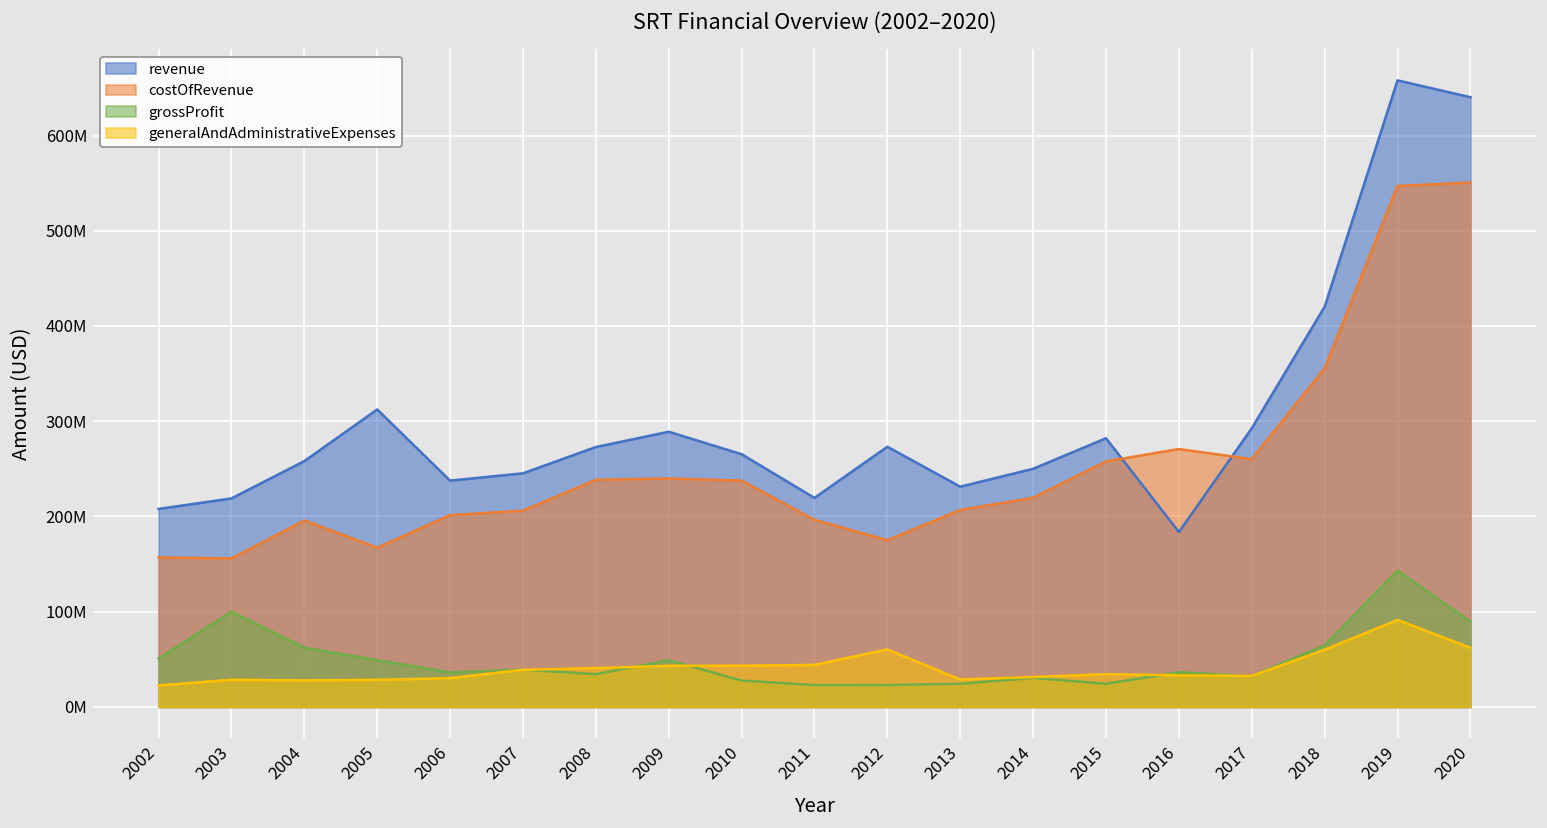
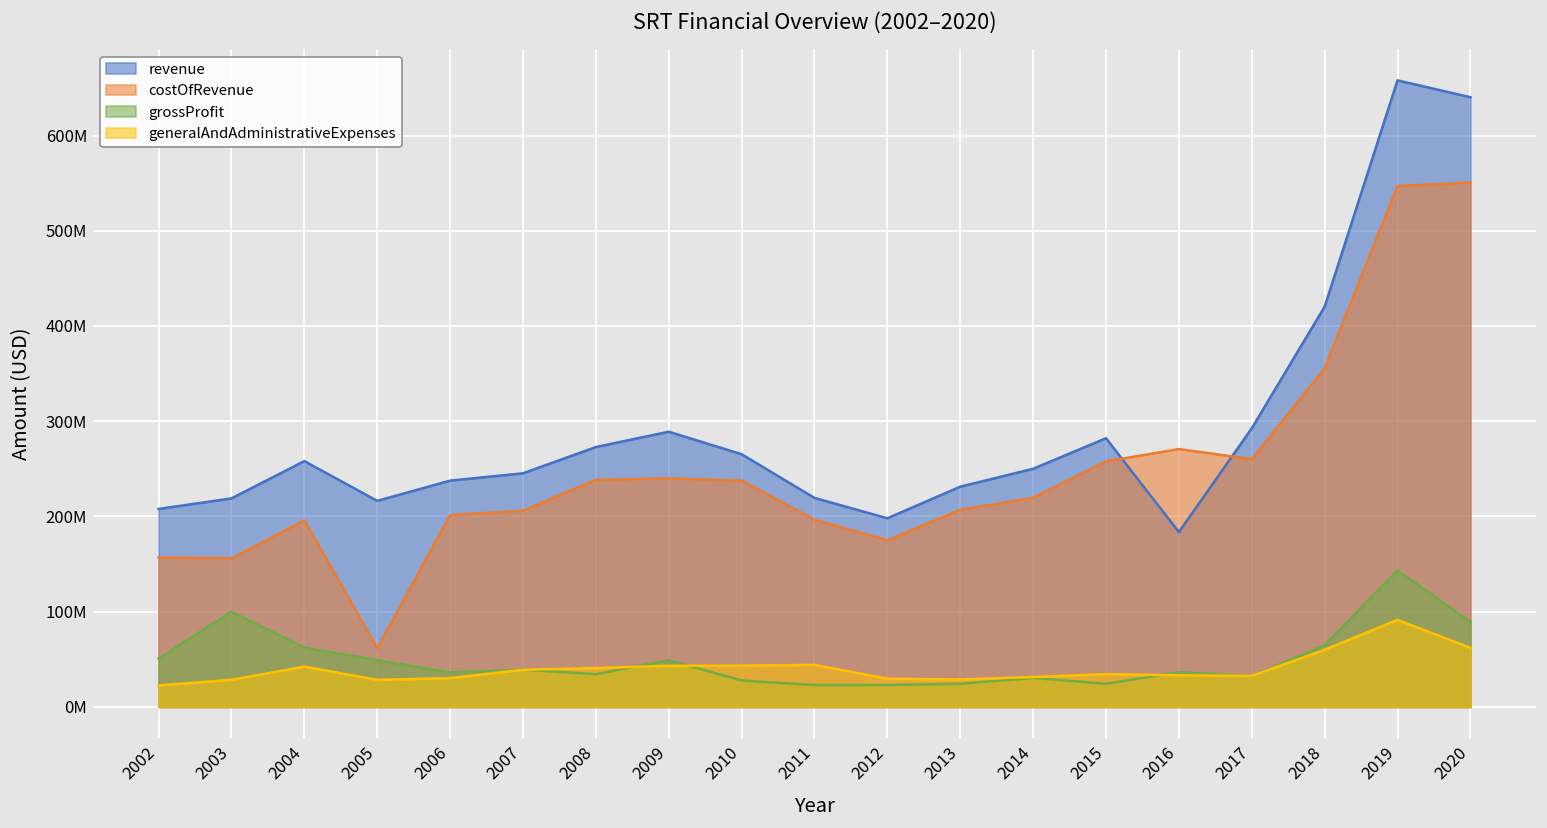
  {
    "revenue": {
      "2002": 210000000,
      "2003": 220000000,
      "2004": 260000000,
-     "2005": 310000000,
+     "2005": 220000000,
      "2006": 240000000,
      "2007": 250000000,
      "2008": 270000000,
      "2009": 290000000,
      "2010": 270000000,
      "2011": 220000000,
-     "2012": 270000000,
+     "2012": 200000000,
      "2013": 230000000,
      "2014": 250000000,
      "2015": 280000000,
      "2016": 180000000,
      "2017": 290000000,
      "2018": 420000000,
      "2019": 660000000,
      "2020": 640000000
    },
    "costOfRevenue": {
      "2002": 160000000,
      "2003": 160000000,
      "2004": 200000000,
-     "2005": 170000000,
+     "2005": 60000000,
      "2006": 200000000,
      "2007": 210000000,
      "2008": 240000000,
      "2009": 240000000,
      "2010": 240000000,
      "2011": 200000000,
      "2012": 180000000,
      "2013": 210000000,
      "2014": 220000000,
      "2015": 260000000,
      "2016": 270000000,
      "2017": 260000000,
      "2018": 360000000,
      "2019": 550000000,
      "2020": 550000000
    },
    "grossProfit": {
      "2002": 50000000,
      "2003": 100000000,
      "2004": 60000000,
      "2005": 50000000,
      "2006": 40000000,
      "2008": 30000000,
      "2009": 50000000,
      "2010": 30000000,
      "2011": 20000000,
      "2012": 20000000,
      "2013": 20000000,
      "2015": 20000000,
      "2016": 40000000,
      "2018": 60000000,
      "2019": 140000000,
      "2020": 90000000
    },
    "generalAndAdministrativeExpenses": {
      "2002": 20000000,
      "2003": 30000000,
-     "2004": 30000000,
+     "2004": 40000000,
      "2005": 30000000,
      "2006": 30000000,
      "2008": 40000000,
      "2009": 40000000,
      "2010": 40000000,
      "2011": 40000000,
-     "2012": 60000000,
+     "2012": 30000000,
      "2013": 30000000,
      "2015": 30000000,
      "2016": 30000000,
      "2018": 60000000,
      "2019": 90000000,
      "2020": 60000000
    }
  }
